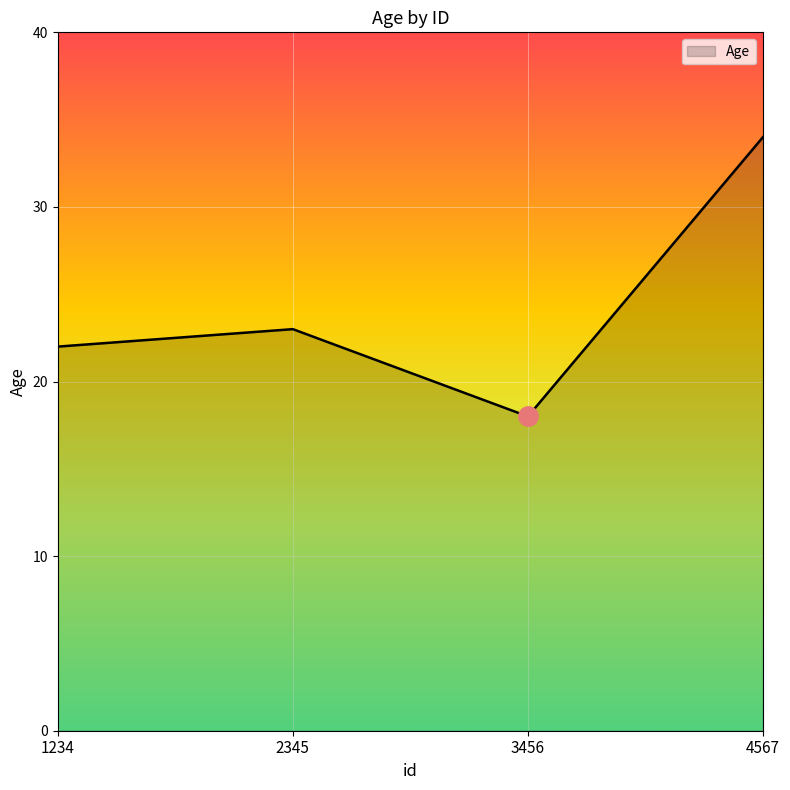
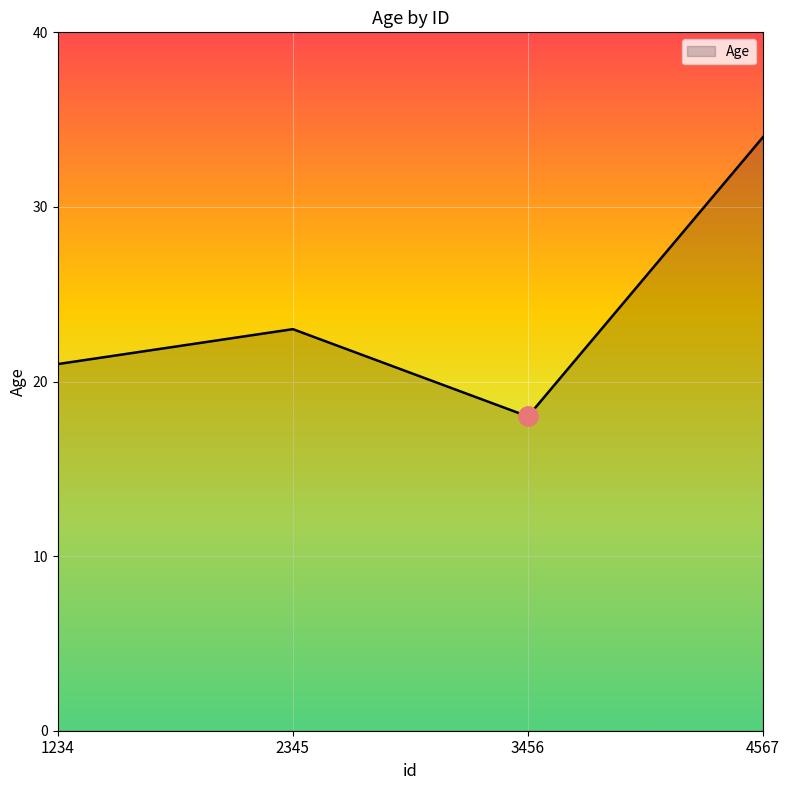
  {
    "Age": {
-     "1234": 22,
+     "1234": 21,
      "2345": 23,
      "4567": 34
    }
  }
